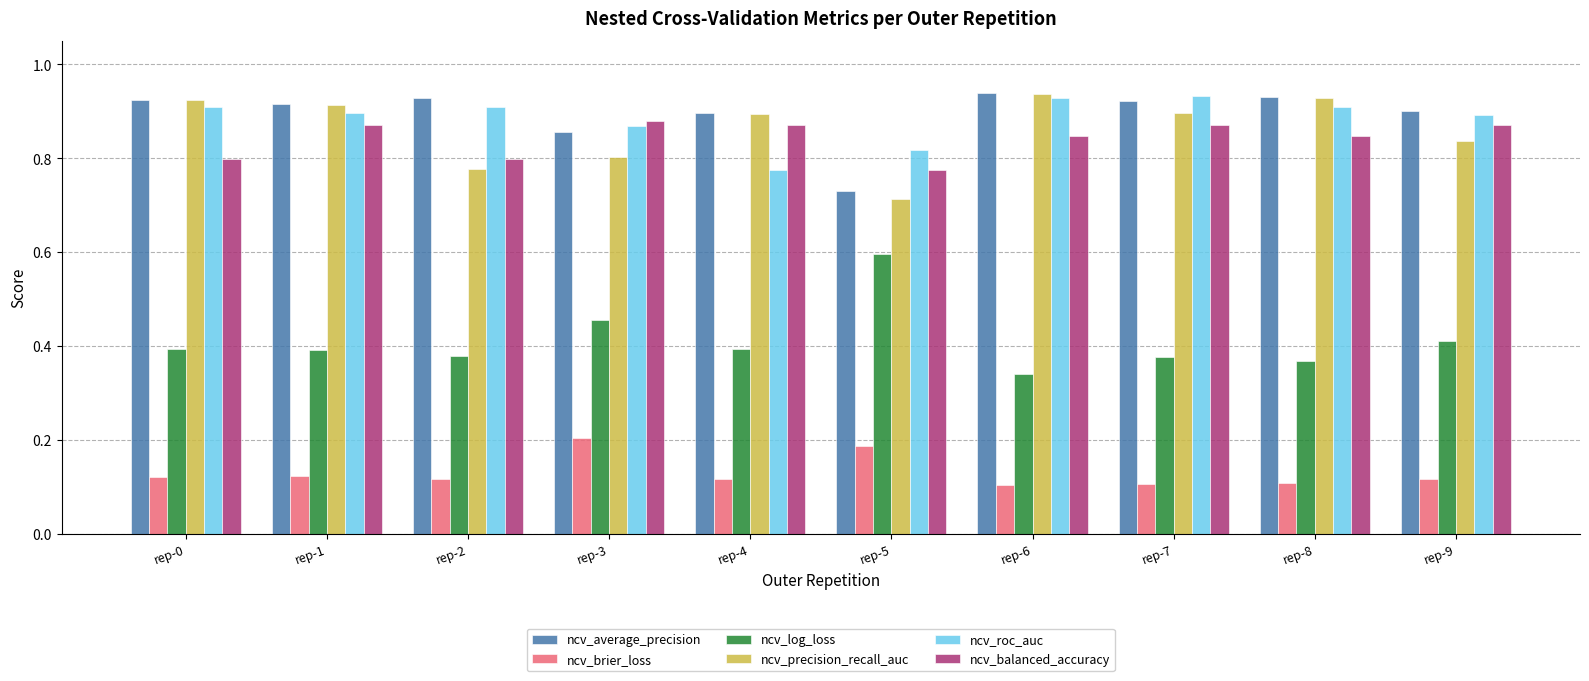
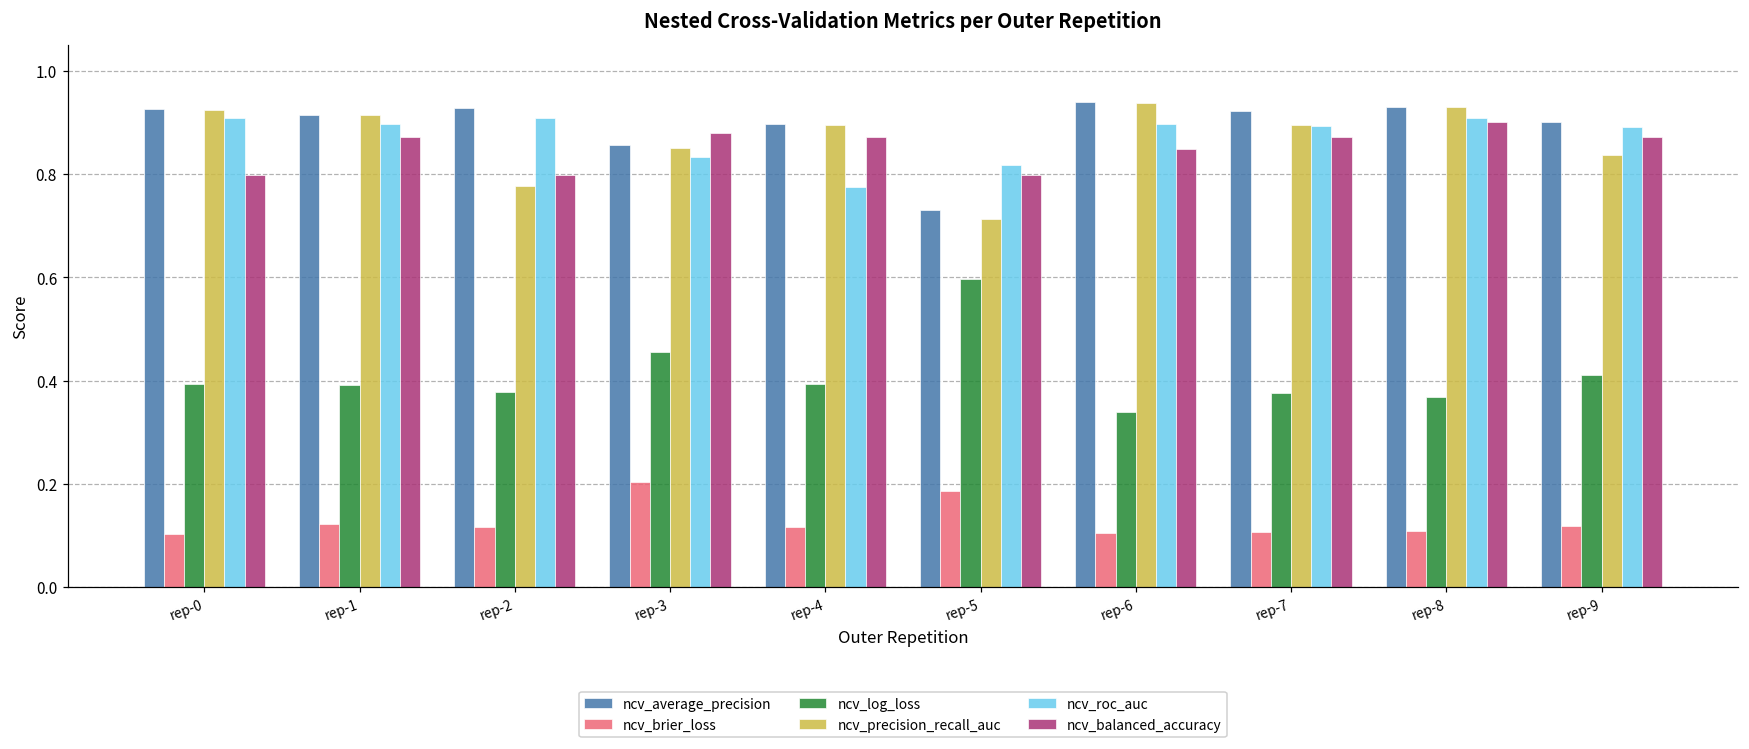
  {
    "ncv_average_precision": {
      "rep-0": 0.93,
      "rep-1": 0.92,
      "rep-2": 0.93,
      "rep-3": 0.86,
      "rep-4": 0.90,
      "rep-5": 0.73,
      "rep-6": 0.94,
      "rep-7": 0.92,
      "rep-8": 0.93,
      "rep-9": 0.90
    },
    "ncv_brier_loss": {
-     "rep-0": 0.12,
+     "rep-0": 0.10,
      "rep-1": 0.12,
      "rep-2": 0.12,
      "rep-3": 0.20,
      "rep-4": 0.12,
      "rep-5": 0.19,
      "rep-6": 0.10,
      "rep-7": 0.11,
      "rep-8": 0.11,
      "rep-9": 0.12
    },
    "ncv_log_loss": {
      "rep-0": 0.39,
      "rep-1": 0.39,
      "rep-2": 0.38,
      "rep-3": 0.45,
      "rep-4": 0.39,
      "rep-5": 0.60,
      "rep-6": 0.34,
      "rep-7": 0.38,
      "rep-8": 0.37,
      "rep-9": 0.41
    },
    "ncv_precision_recall_auc": {
      "rep-0": 0.92,
      "rep-1": 0.91,
      "rep-2": 0.78,
-     "rep-3": 0.80,
+     "rep-3": 0.85,
      "rep-4": 0.89,
      "rep-5": 0.71,
      "rep-6": 0.94,
      "rep-7": 0.90,
      "rep-8": 0.93,
      "rep-9": 0.84
    },
    "ncv_roc_auc": {
      "rep-0": 0.91,
      "rep-1": 0.90,
      "rep-2": 0.91,
-     "rep-3": 0.87,
+     "rep-3": 0.83,
      "rep-4": 0.78,
      "rep-5": 0.82,
-     "rep-6": 0.93,
-     "rep-7": 0.93,
+     "rep-6": 0.90,
+     "rep-7": 0.89,
      "rep-8": 0.91,
      "rep-9": 0.89
    },
    "ncv_balanced_accuracy": {
      "rep-0": 0.80,
      "rep-1": 0.87,
      "rep-2": 0.80,
      "rep-3": 0.88,
      "rep-4": 0.87,
-     "rep-5": 0.78,
+     "rep-5": 0.80,
      "rep-6": 0.85,
      "rep-7": 0.87,
-     "rep-8": 0.85,
+     "rep-8": 0.90,
      "rep-9": 0.87
    }
  }
